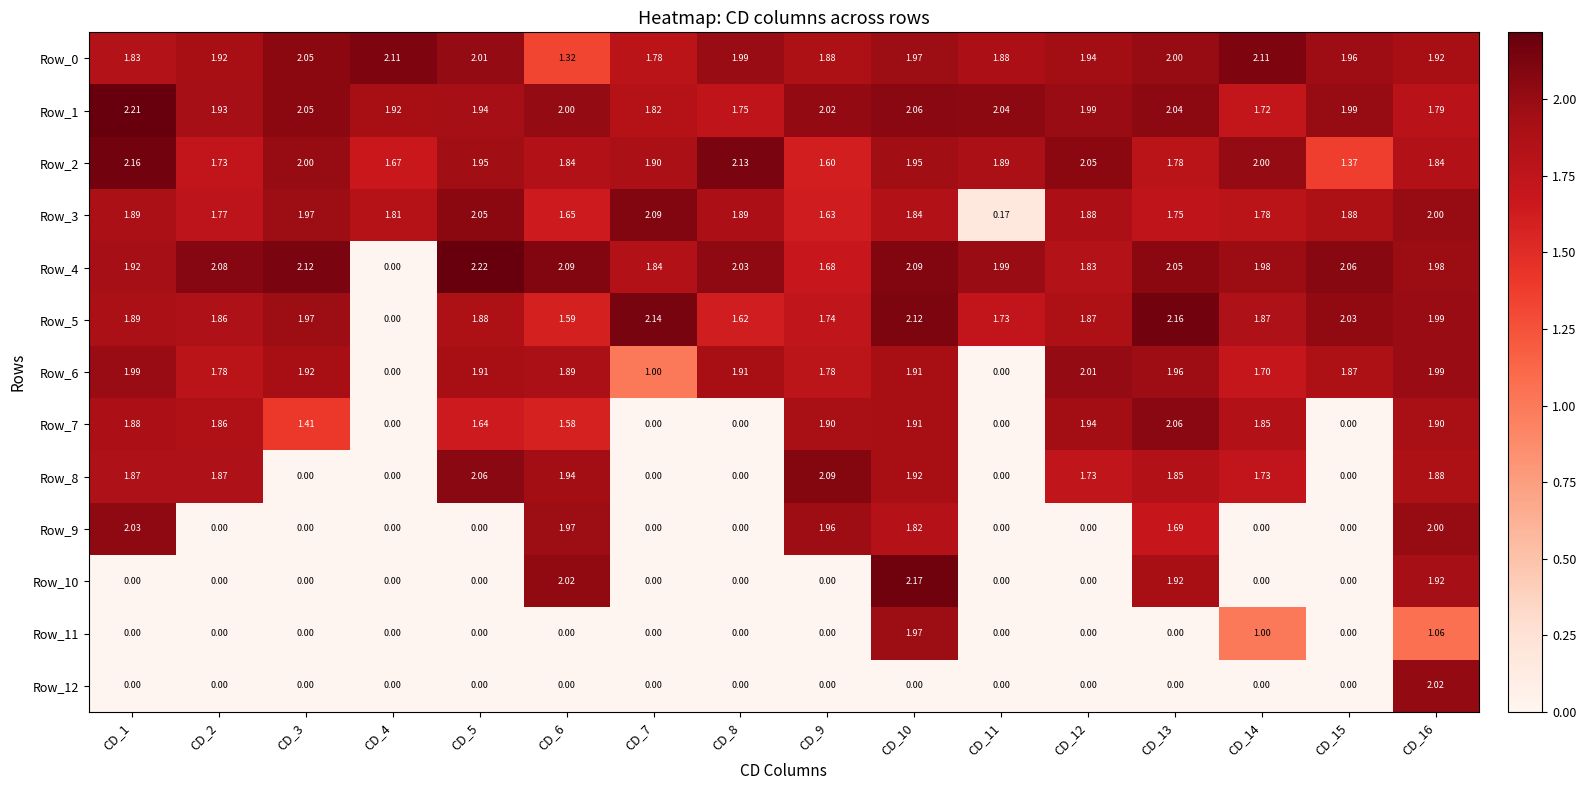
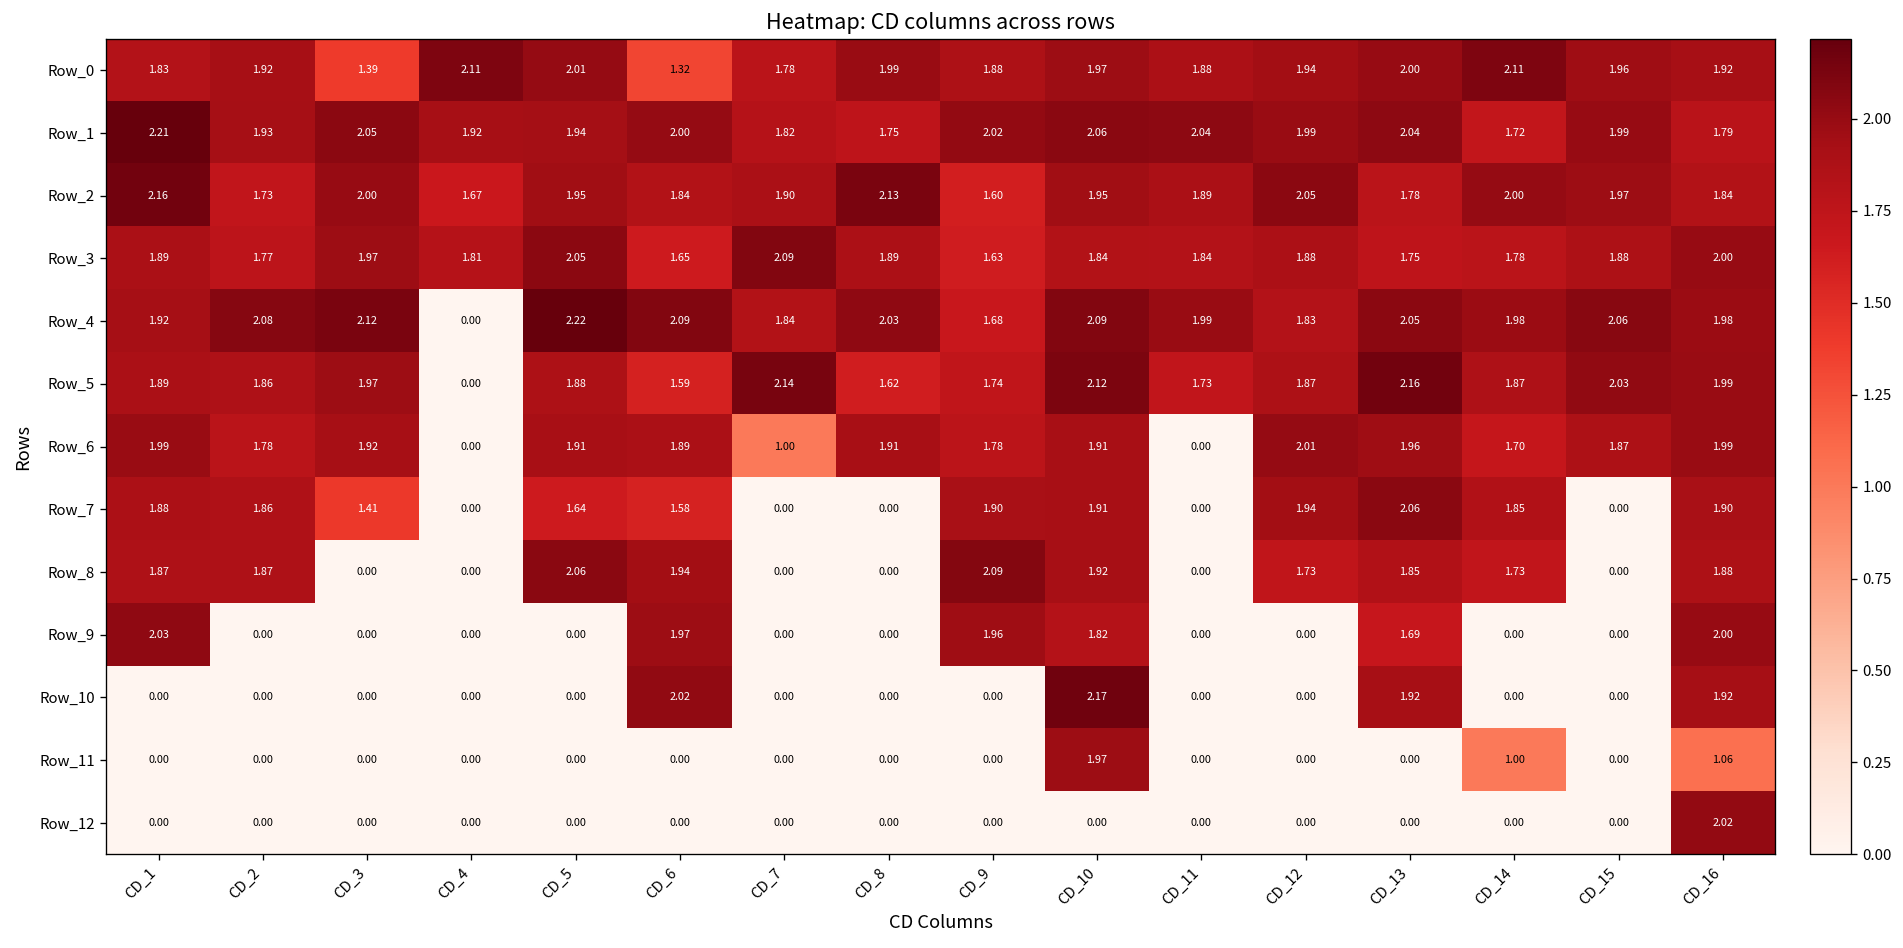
  {
    "Row_0": {
      "CD_1": 1.83,
      "CD_2": 1.92,
-     "CD_3": 2.05,
+     "CD_3": 1.39,
      "CD_4": 2.11,
      "CD_5": 2.01,
      "CD_6": 1.32,
      "CD_7": 1.78,
      "CD_8": 1.99,
      "CD_9": 1.88,
      "CD_10": 1.97,
      "CD_11": 1.88,
      "CD_12": 1.94,
      "CD_13": 2.00,
      "CD_14": 2.11,
      "CD_15": 1.96,
      "CD_16": 1.92
    },
    "Row_2": {
      "CD_1": 2.16,
      "CD_2": 1.73,
      "CD_3": 2.00,
      "CD_4": 1.67,
      "CD_5": 1.95,
      "CD_6": 1.84,
      "CD_7": 1.90,
      "CD_8": 2.13,
      "CD_9": 1.60,
      "CD_10": 1.95,
      "CD_11": 1.89,
      "CD_12": 2.05,
      "CD_13": 1.78,
      "CD_14": 2.00,
-     "CD_15": 1.37,
+     "CD_15": 1.97,
      "CD_16": 1.84
    },
    "Row_3": {
      "CD_1": 1.89,
      "CD_2": 1.77,
      "CD_3": 1.97,
      "CD_4": 1.81,
      "CD_5": 2.05,
      "CD_6": 1.65,
      "CD_7": 2.09,
      "CD_8": 1.89,
      "CD_9": 1.63,
      "CD_10": 1.84,
-     "CD_11": 0.17,
+     "CD_11": 1.84,
      "CD_12": 1.88,
      "CD_13": 1.75,
      "CD_14": 1.78,
      "CD_15": 1.88,
      "CD_16": 2.00
    }
  }
